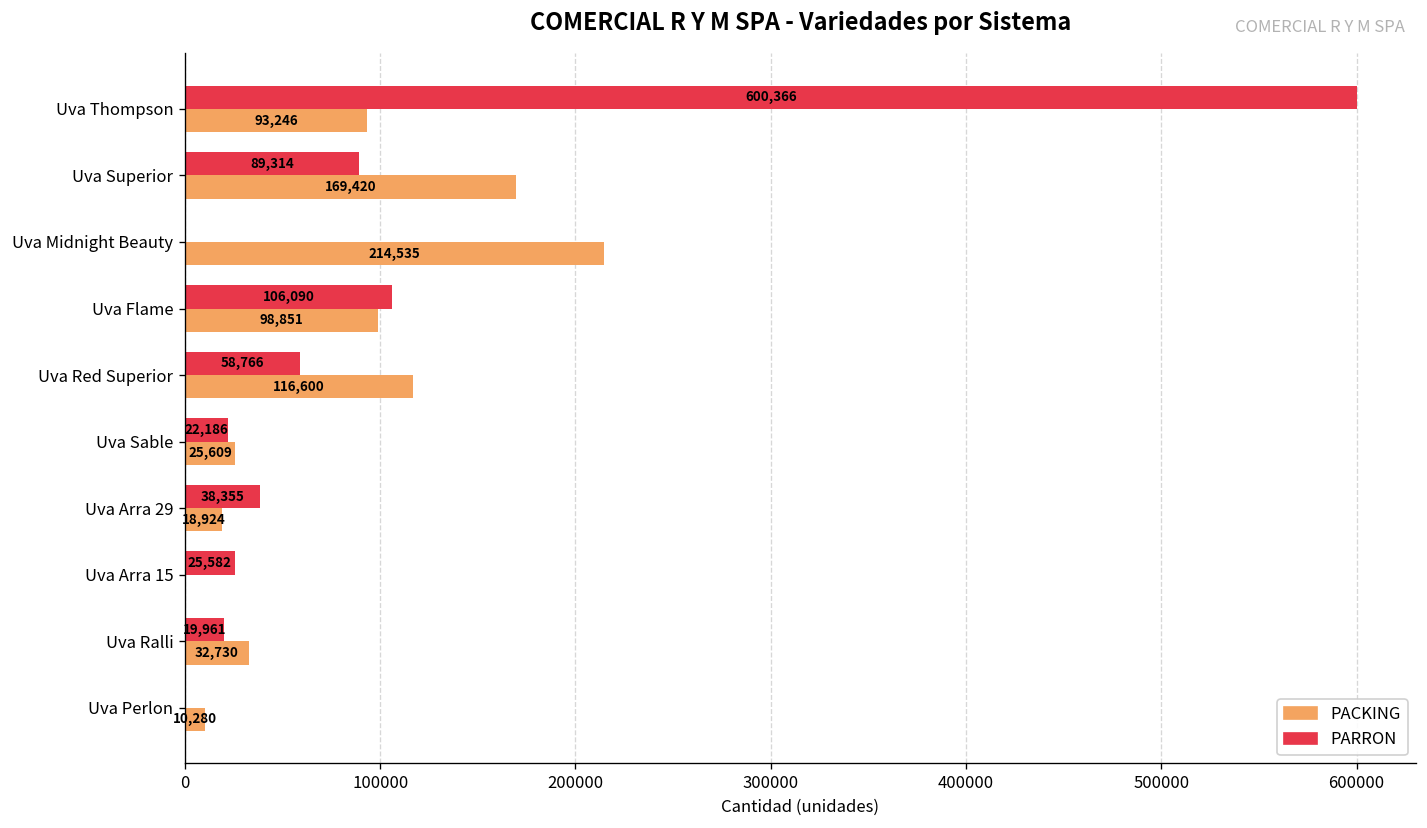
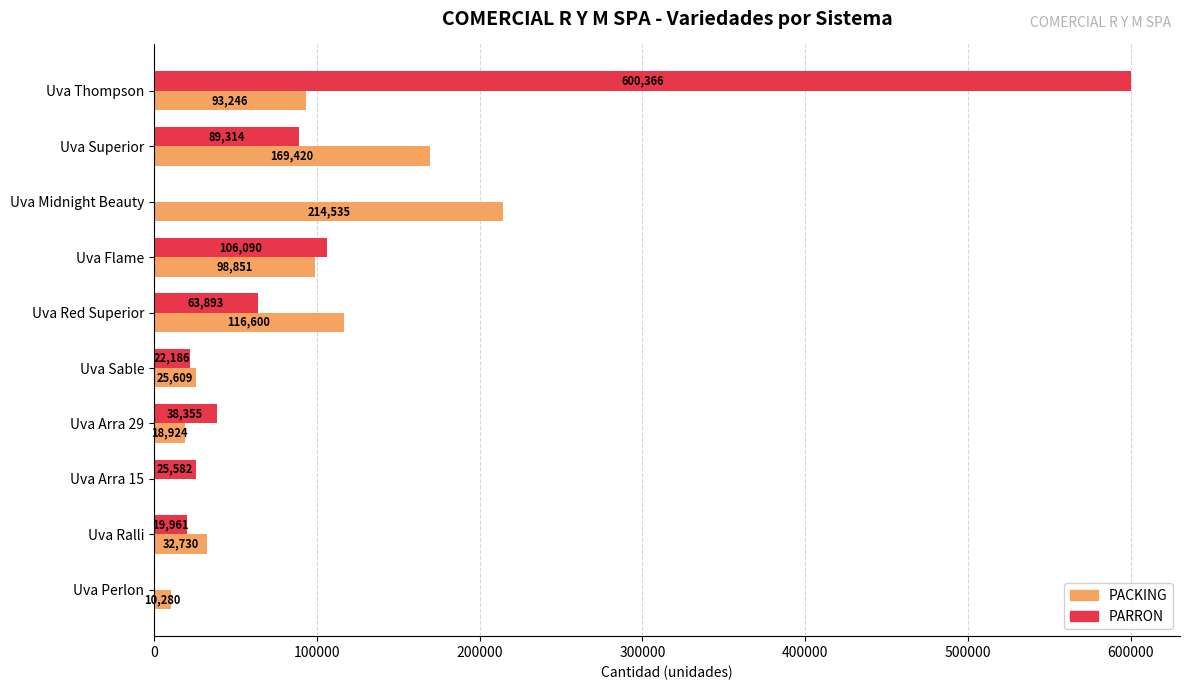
  {
    "PACKING": {
      "Uva Thompson": "93,246",
      "Uva Superior": "169,420",
      "Uva Midnight Beauty": "214,535",
      "Uva Flame": "98,851",
      "Uva Red Superior": "116,600",
      "Uva Sable": "25,609",
      "Uva Arra 29": "18,924",
      "Uva Ralli": "32,730",
      "Uva Perlon": "10,280"
    },
    "PARRON": {
      "Uva Thompson": "600,366",
      "Uva Superior": "89,314",
      "Uva Flame": "106,090",
-     "Uva Red Superior": "58,766",
+     "Uva Red Superior": "63,893",
      "Uva Sable": "22,186",
      "Uva Arra 29": "38,355",
      "Uva Arra 15": "25,582",
      "Uva Ralli": "19,961"
    }
  }
